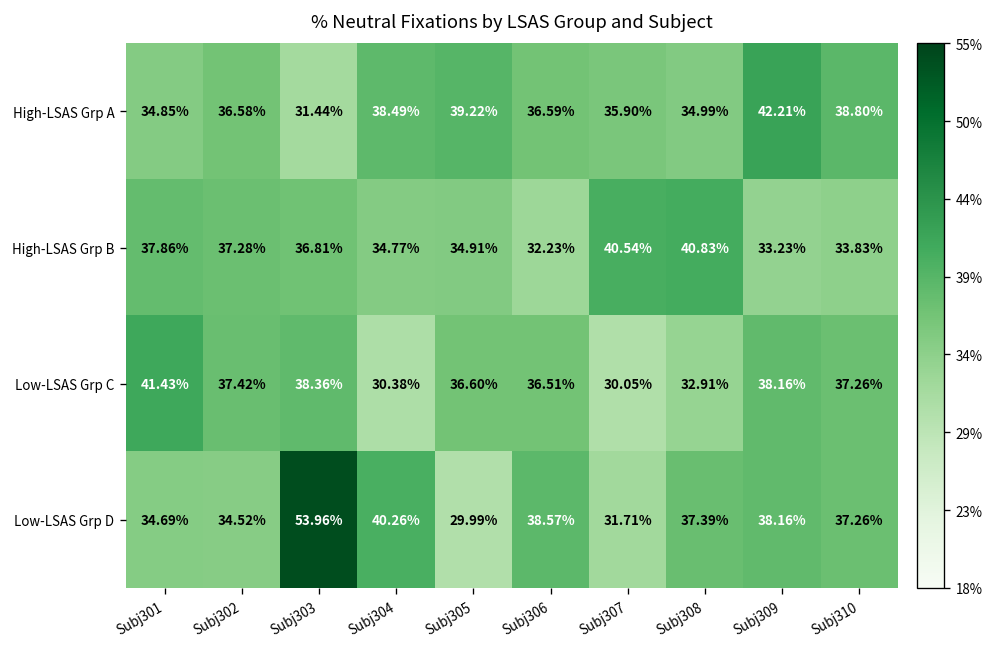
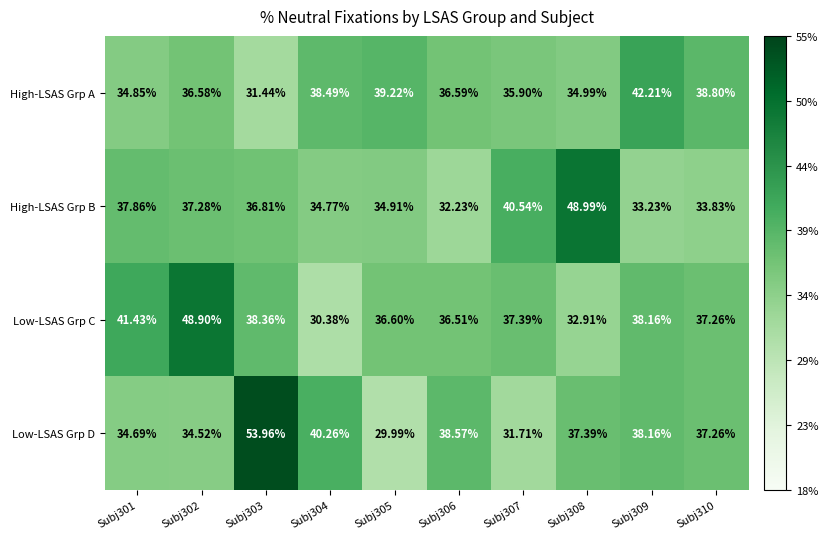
  {
    "High-LSAS Grp A": {
      "Subj301": "34.85%",
      "Subj302": "36.58%",
      "Subj303": "31.44%",
      "Subj304": "38.49%",
      "Subj305": "39.22%",
      "Subj306": "36.59%",
      "Subj307": "35.90%",
      "Subj308": "34.99%",
      "Subj309": "42.21%",
      "Subj310": "38.80%"
    },
    "High-LSAS Grp B": {
      "Subj301": "37.86%",
      "Subj302": "37.28%",
      "Subj303": "36.81%",
      "Subj304": "34.77%",
      "Subj305": "34.91%",
      "Subj306": "32.23%",
      "Subj307": "40.54%",
-     "Subj308": "40.83%",
+     "Subj308": "48.99%",
      "Subj309": "33.23%",
      "Subj310": "33.83%"
    },
    "Low-LSAS Grp C": {
      "Subj301": "41.43%",
-     "Subj302": "37.42%",
+     "Subj302": "48.90%",
      "Subj303": "38.36%",
      "Subj304": "30.38%",
      "Subj305": "36.60%",
      "Subj306": "36.51%",
-     "Subj307": "30.05%",
+     "Subj307": "37.39%",
      "Subj308": "32.91%",
      "Subj309": "38.16%",
      "Subj310": "37.26%"
    },
    "Low-LSAS Grp D": {
      "Subj301": "34.69%",
      "Subj302": "34.52%",
      "Subj303": "53.96%",
      "Subj304": "40.26%",
      "Subj305": "29.99%",
      "Subj306": "38.57%",
      "Subj307": "31.71%",
      "Subj308": "37.39%",
      "Subj309": "38.16%",
      "Subj310": "37.26%"
    }
  }
